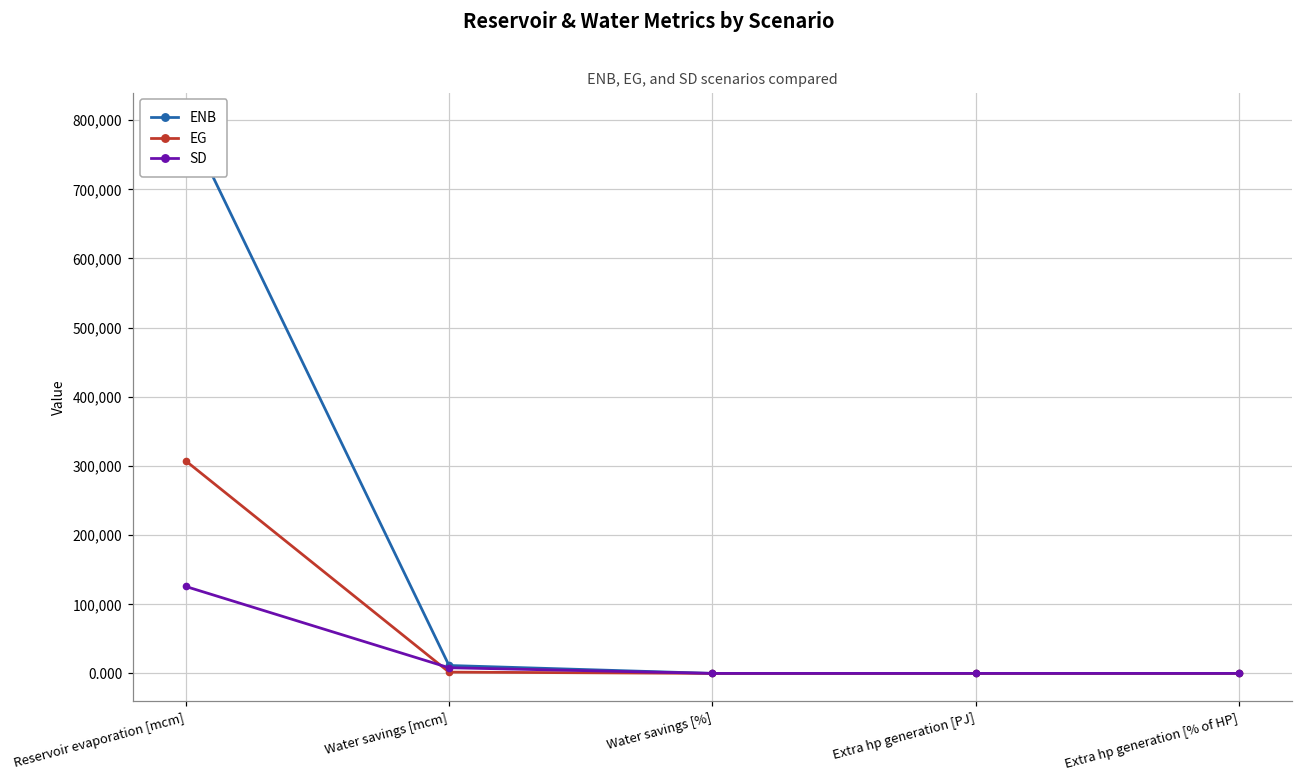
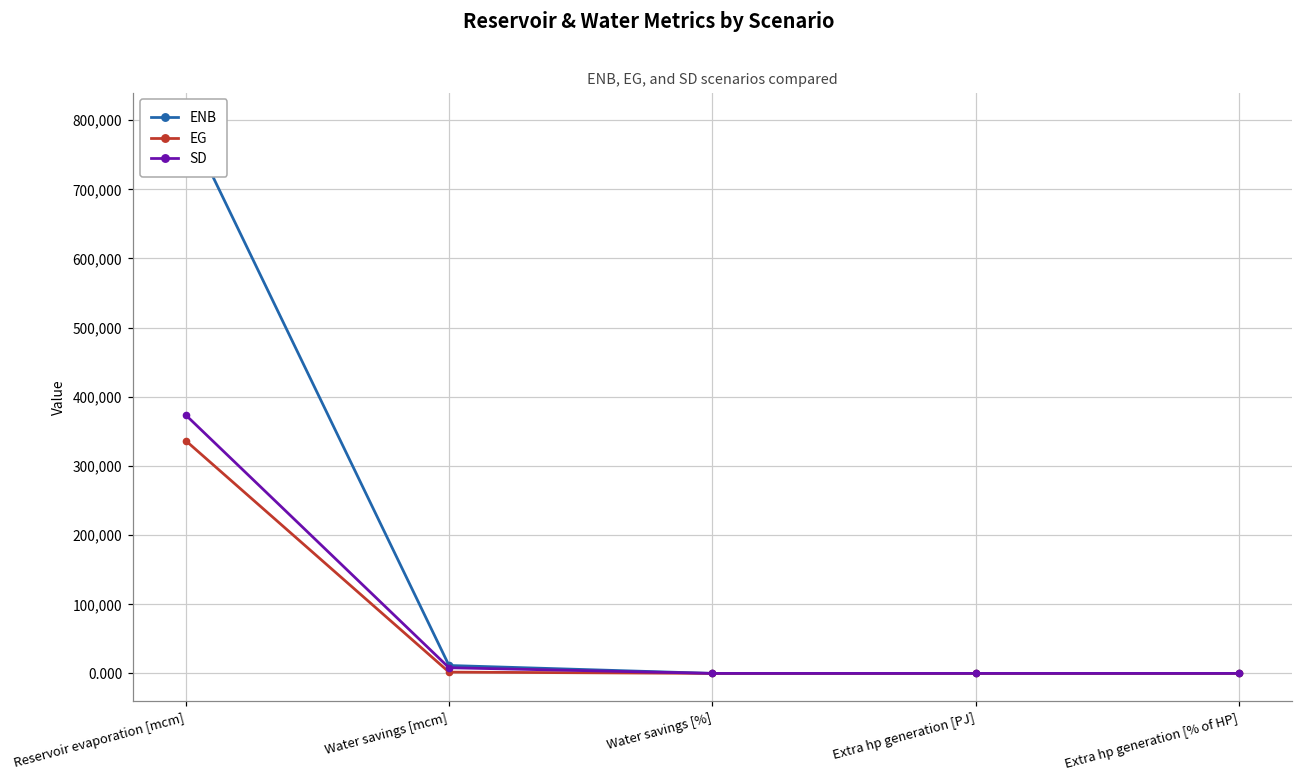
  {
    "EG": {
-     "Reservoir evaporation [mcm]": "310,000",
+     "Reservoir evaporation [mcm]": "340,000",
      "Water savings [mcm]": "0"
    },
    "SD": {
-     "Reservoir evaporation [mcm]": "130,000"
+     "Reservoir evaporation [mcm]": "370,000"
    }
  }
